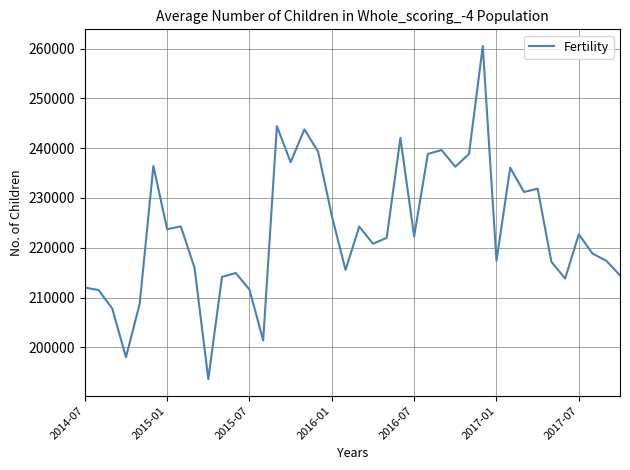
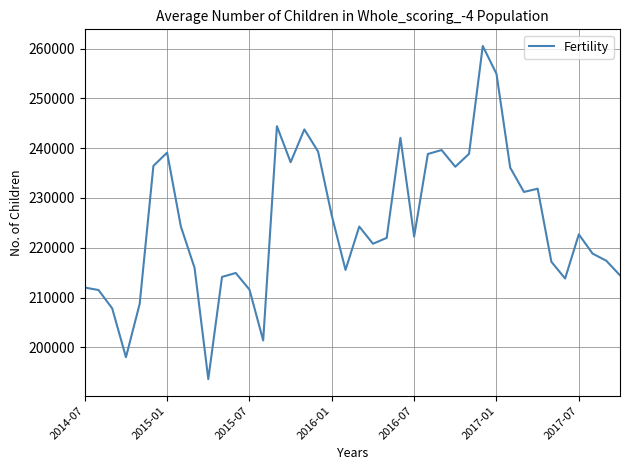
  {
    "2014-07": 212000,
-   "2015-01": 224000,
+   "2015-01": 239000,
    "2015-07": 212000,
    "2016-01": 226000,
    "2016-07": 222000,
-   "2017-01": 217000,
+   "2017-01": 255000,
    "2017-07": 223000
  }
